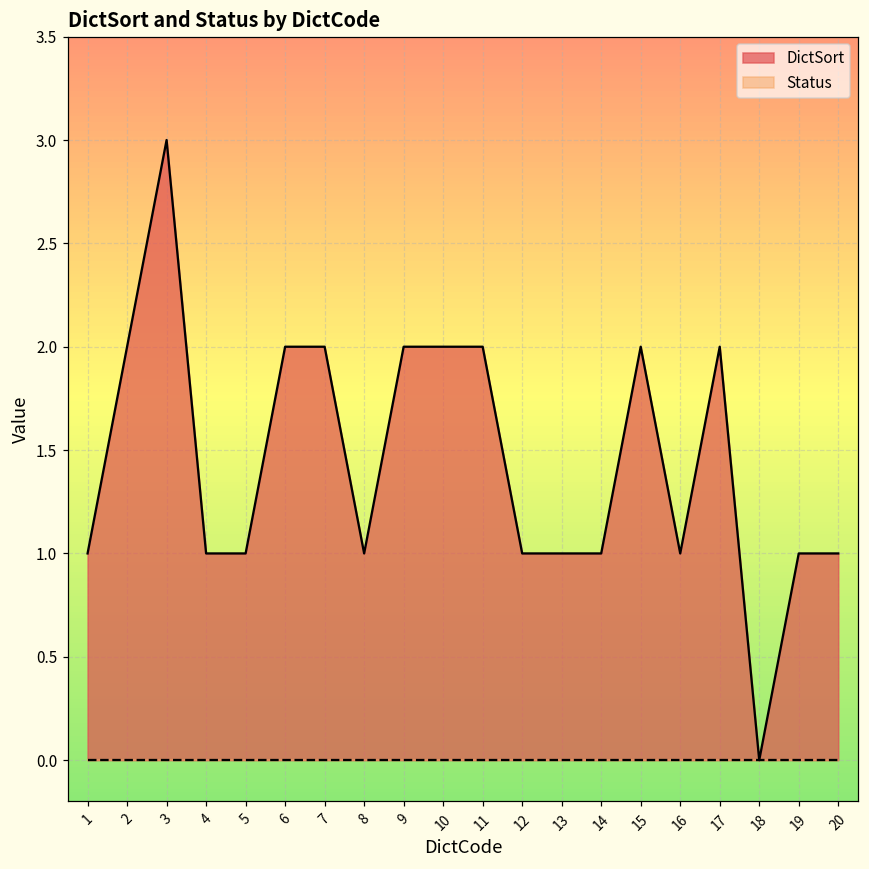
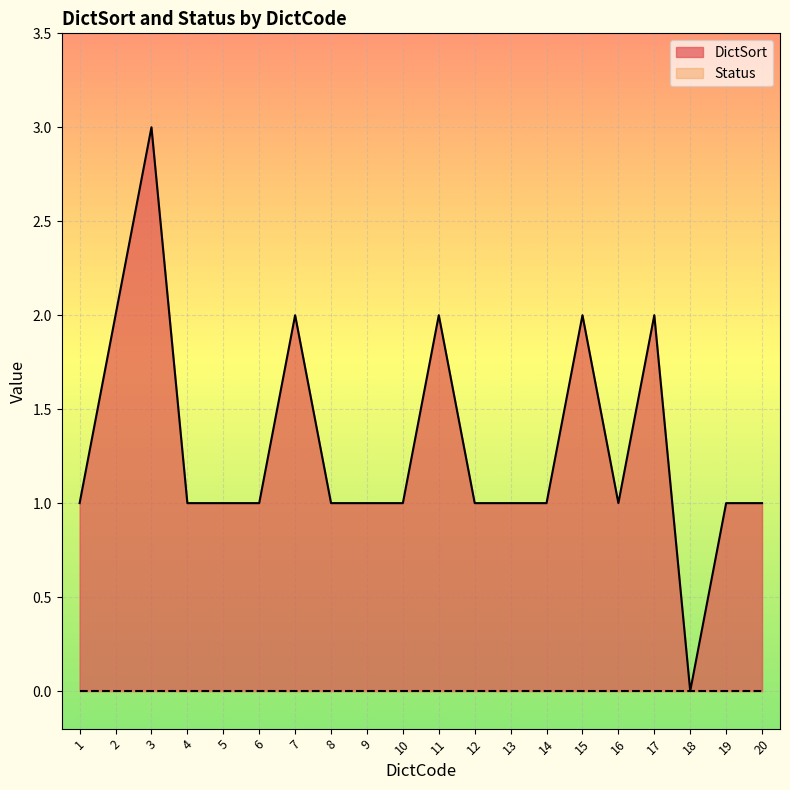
  {
    "DictSort": {
      "1": 1,
      "2": 2,
      "3": 3,
      "4": 1,
      "5": 1,
-     "6": 2,
+     "6": 1,
      "7": 2,
      "8": 1,
-     "9": 2,
-     "10": 2,
+     "9": 1,
+     "10": 1,
      "11": 2,
      "12": 1,
      "13": 1,
      "14": 1,
      "15": 2,
      "16": 1,
      "17": 2,
      "19": 1,
      "20": 1
    },
    "Status": {
      "1": 0,
      "2": 0,
      "3": 0,
      "4": 0,
      "5": 0,
      "6": 0,
      "7": 0,
      "8": 0,
      "9": 0,
      "10": 0,
      "11": 0,
      "12": 0,
      "13": 0,
      "14": 0,
      "15": 0,
      "16": 0,
      "17": 0,
      "19": 0,
      "20": 0
    }
  }
